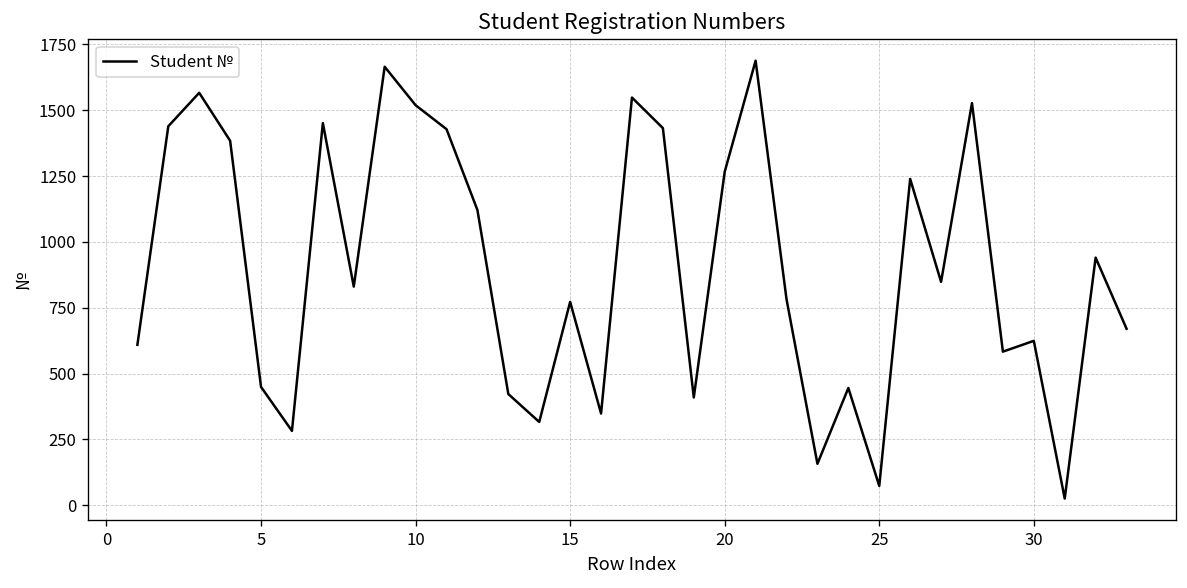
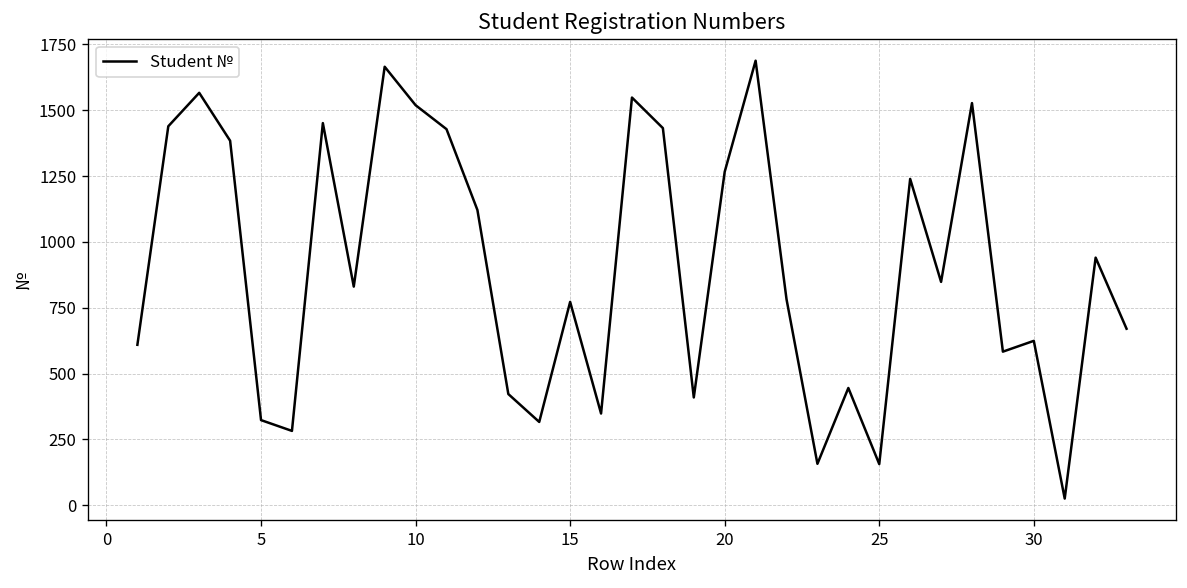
  {
-   "5": 450,
+   "5": 320,
    "10": 1520,
    "15": 770,
    "20": 1270,
-   "25": 70,
+   "25": 160,
    "30": 620
  }
